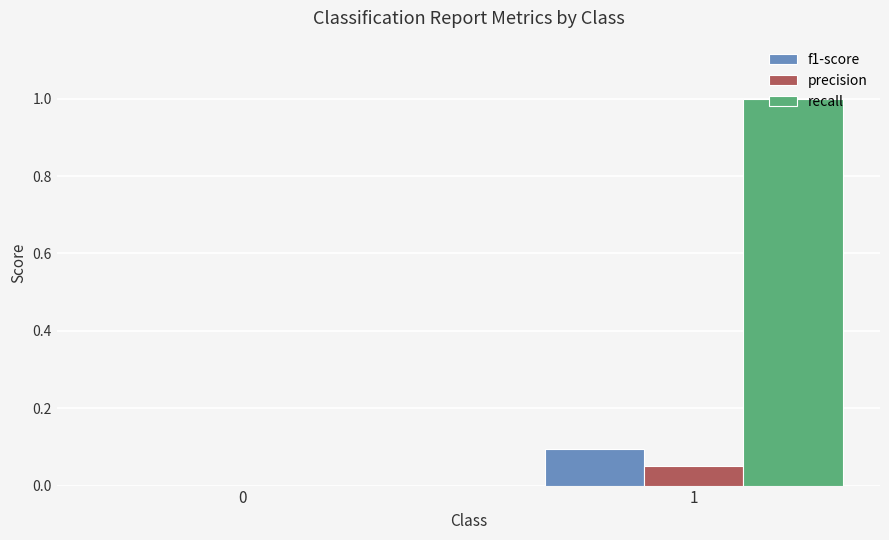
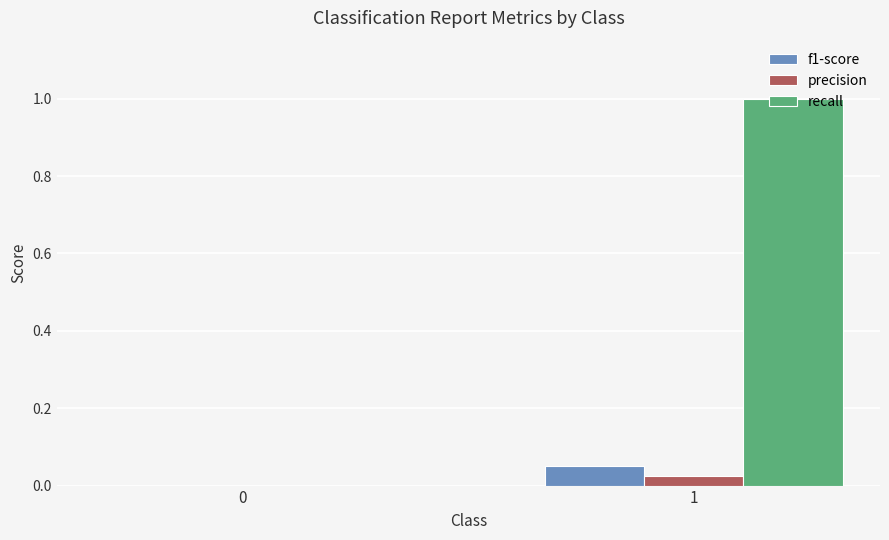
  {
    "f1-score": {
      "0": 0.00,
-     "1": 0.09
+     "1": 0.05
    },
    "precision": {
      "0": 0.00,
-     "1": 0.05
+     "1": 0.02
    },
    "recall": {
      "0": 0.00,
      "1": 1.00
    }
  }
